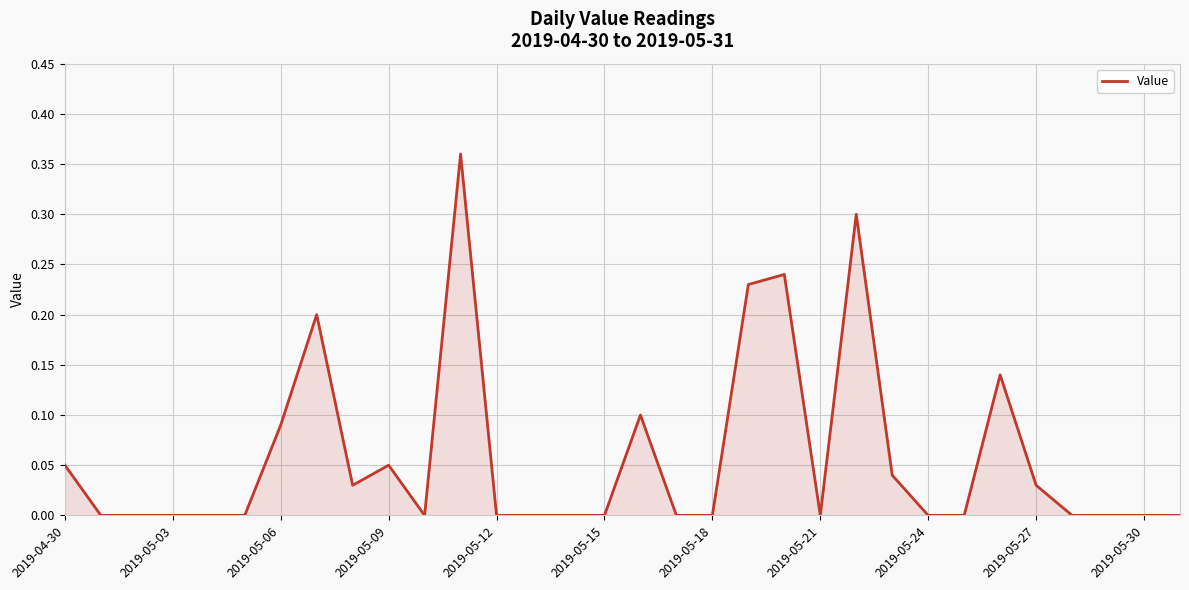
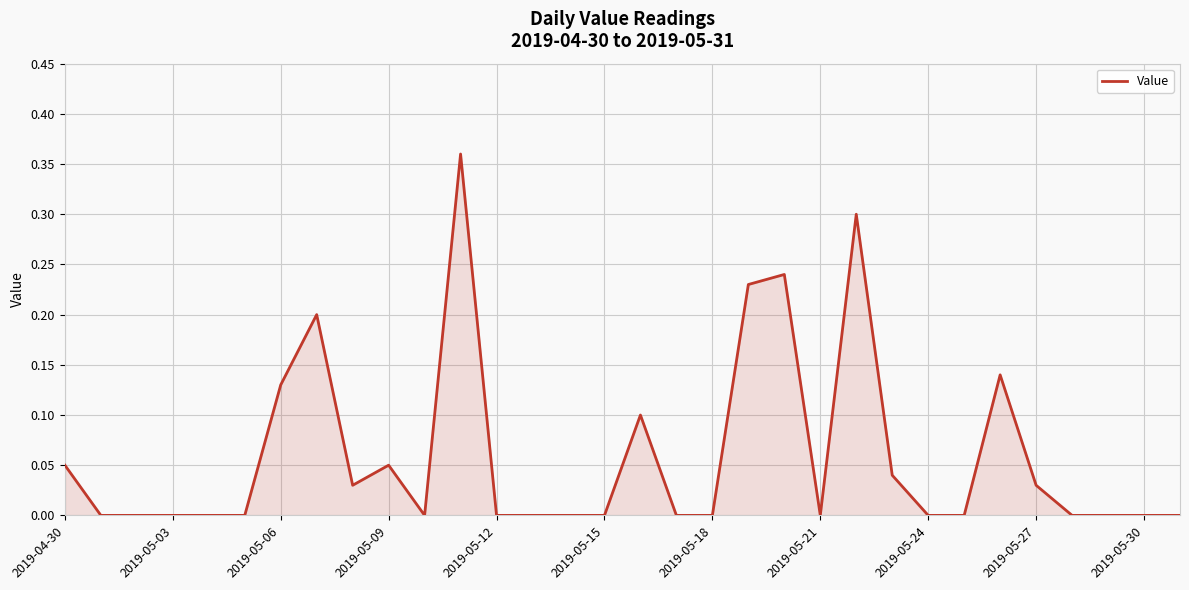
  {
    "2019-04-30": 0.05,
    "2019-05-03": 0.00,
-   "2019-05-06": 0.09,
+   "2019-05-06": 0.13,
    "2019-05-09": 0.05,
    "2019-05-12": 0.00,
    "2019-05-15": 0.00,
    "2019-05-18": 0.00,
    "2019-05-21": 0.00,
    "2019-05-24": 0.00,
    "2019-05-27": 0.03,
    "2019-05-30": 0.00
  }
